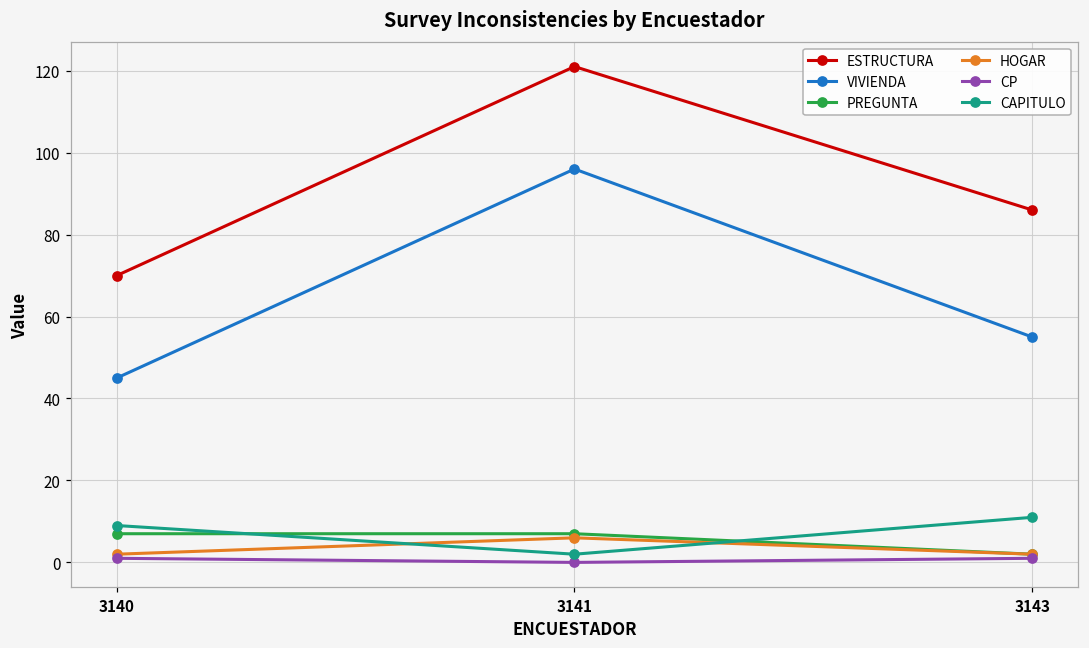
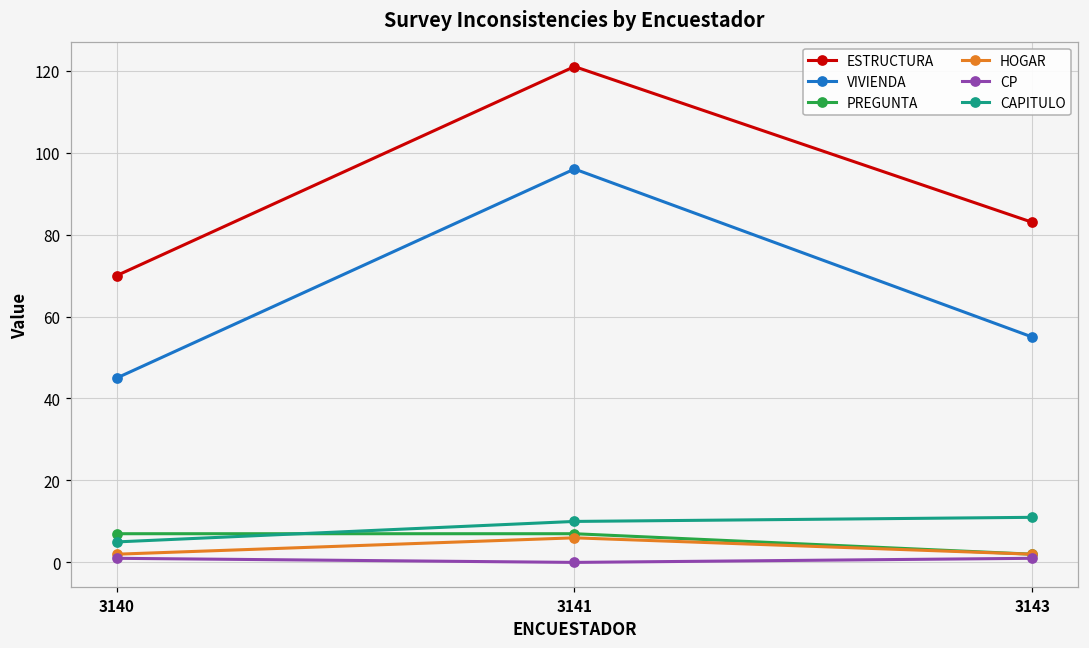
  {
    "ESTRUCTURA": {
      "3140": 70,
      "3141": 121,
-     "3143": 86
+     "3143": 83
    },
    "VIVIENDA": {
      "3140": 45,
      "3141": 96,
      "3143": 55
    },
    "PREGUNTA": {
      "3140": 7,
      "3141": 7
    },
    "HOGAR": {
      "3140": 2,
      "3141": 6
    },
    "CP": {
      "3140": 1,
      "3141": 0,
      "3143": 1
    },
    "CAPITULO": {
-     "3140": 9,
-     "3141": 2,
+     "3140": 5,
+     "3141": 10,
      "3143": 11
    }
  }
